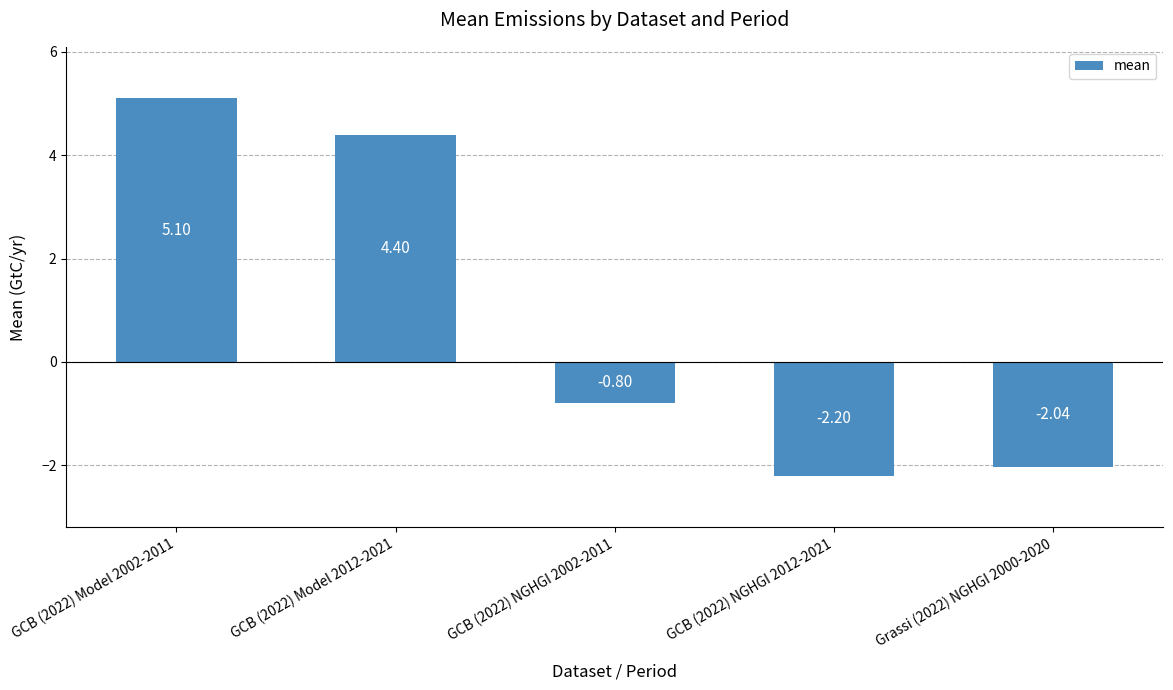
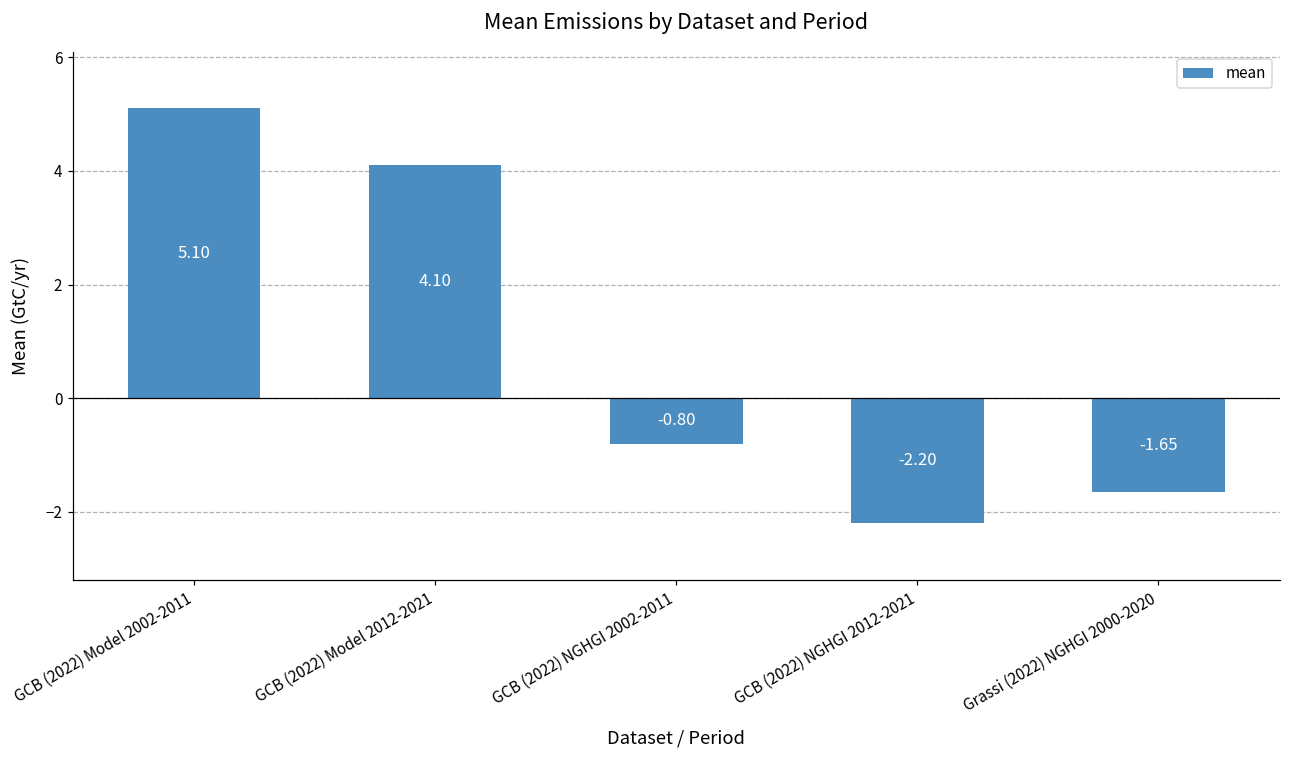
  {
    "GCB (2022) Model 2002-2011": 5.10,
-   "GCB (2022) Model 2012-2021": 4.40,
+   "GCB (2022) Model 2012-2021": 4.10,
    "GCB (2022) NGHGI 2002-2011": -0.80,
    "GCB (2022) NGHGI 2012-2021": -2.20,
-   "Grassi (2022) NGHGI 2000-2020": -2.04
+   "Grassi (2022) NGHGI 2000-2020": -1.65
  }
